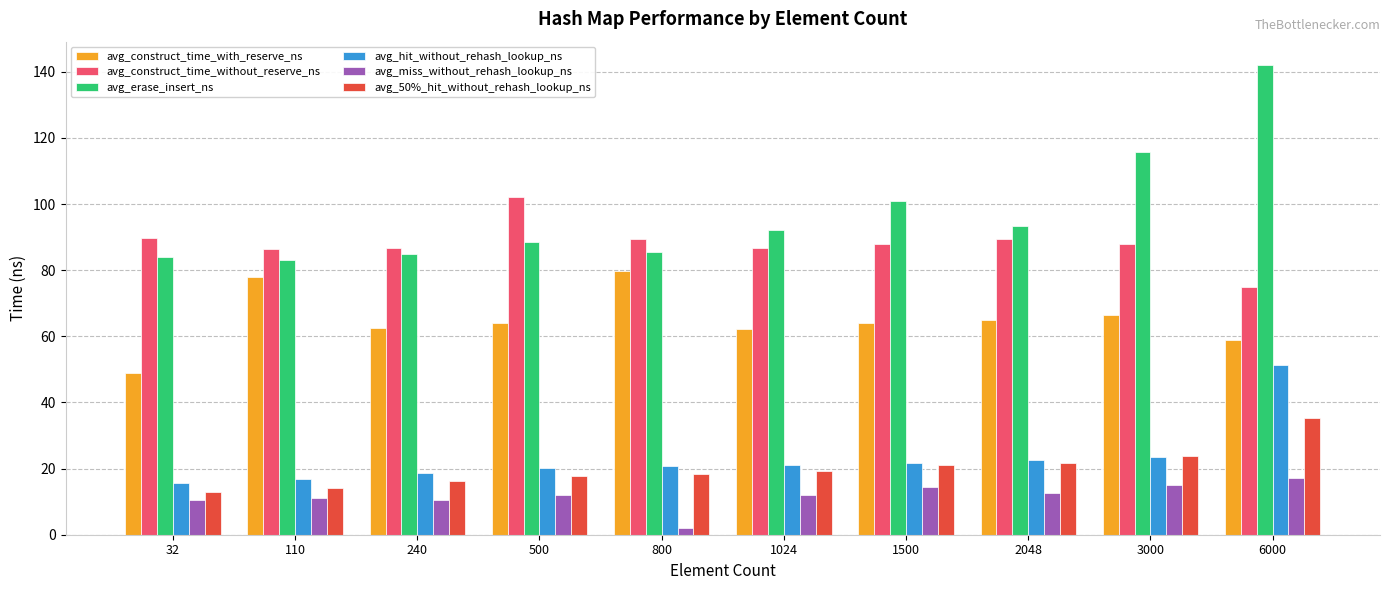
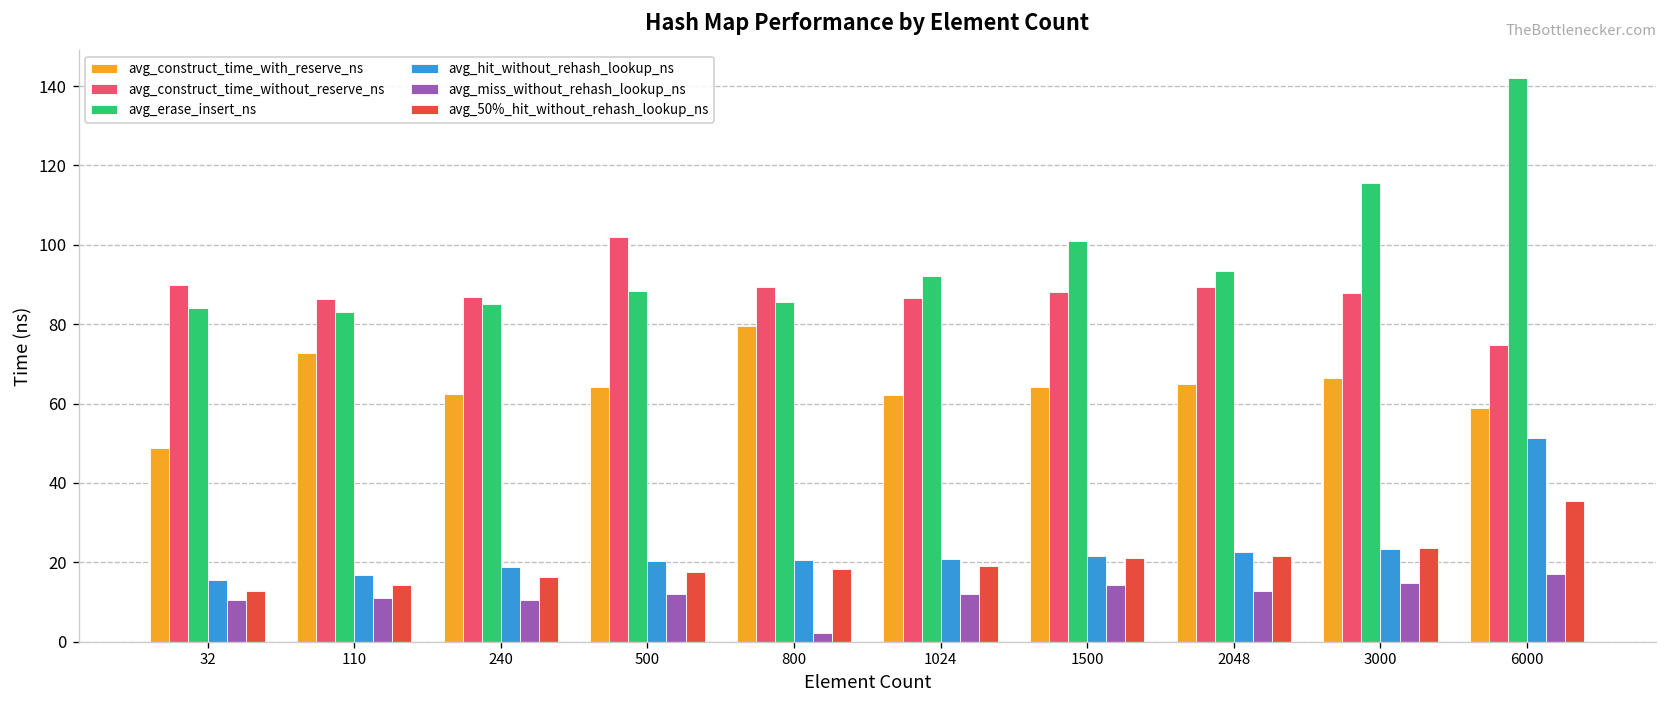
  {
    "avg_construct_time_with_reserve_ns": {
      "32": 49,
-     "110": 78,
+     "110": 73,
      "240": 62,
      "500": 64,
      "800": 80,
      "1024": 62,
      "1500": 64,
      "2048": 65,
      "3000": 66,
      "6000": 59
    },
    "avg_erase_insert_ns": {
      "32": 84,
      "110": 83,
      "240": 85,
      "500": 88,
      "800": 86,
      "1024": 92,
      "1500": 101,
      "2048": 93,
      "3000": 116,
      "6000": 142
    },
    "avg_hit_without_rehash_lookup_ns": {
      "32": 16,
      "110": 17,
      "240": 19,
      "500": 20,
      "800": 21,
      "1024": 21,
      "1500": 22,
      "2048": 23,
      "3000": 23,
      "6000": 51
    },
    "avg_miss_without_rehash_lookup_ns": {
      "32": 11,
      "110": 11,
      "240": 10,
      "500": 12,
      "800": 2,
      "1024": 12,
      "1500": 14,
      "2048": 13,
      "3000": 15,
      "6000": 17
    }
  }
